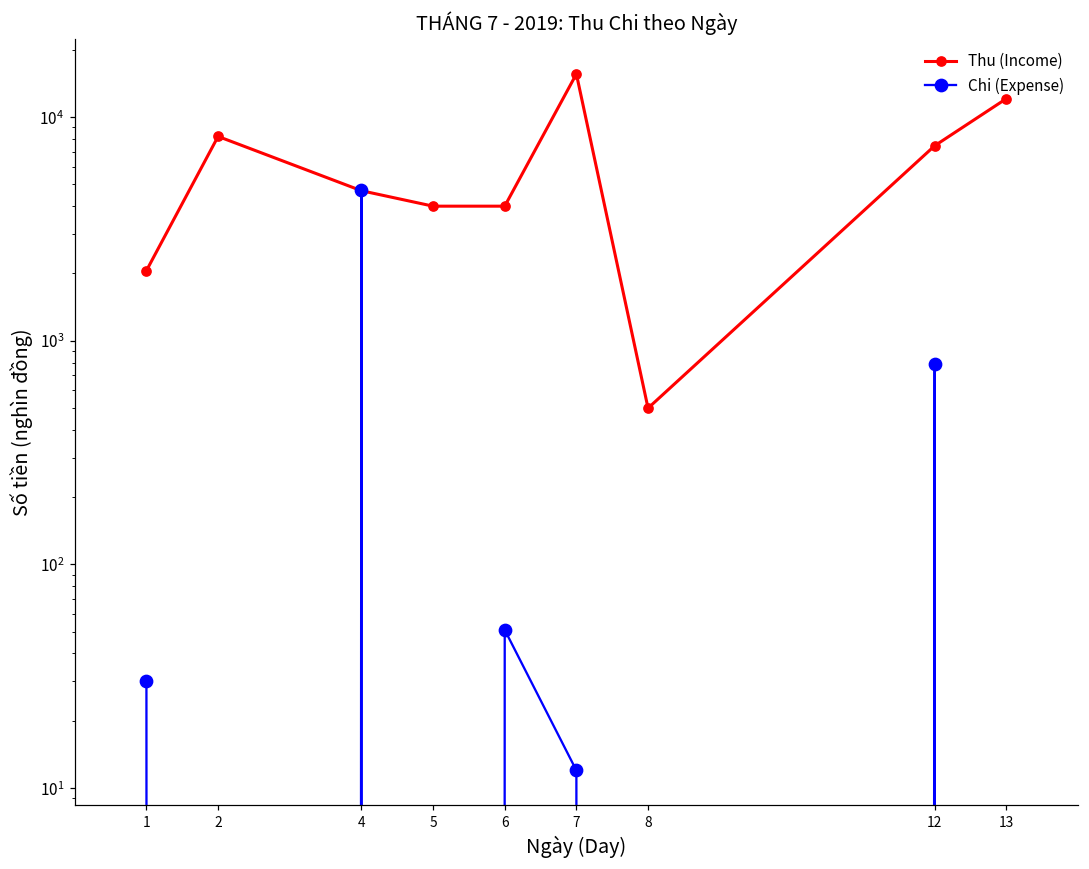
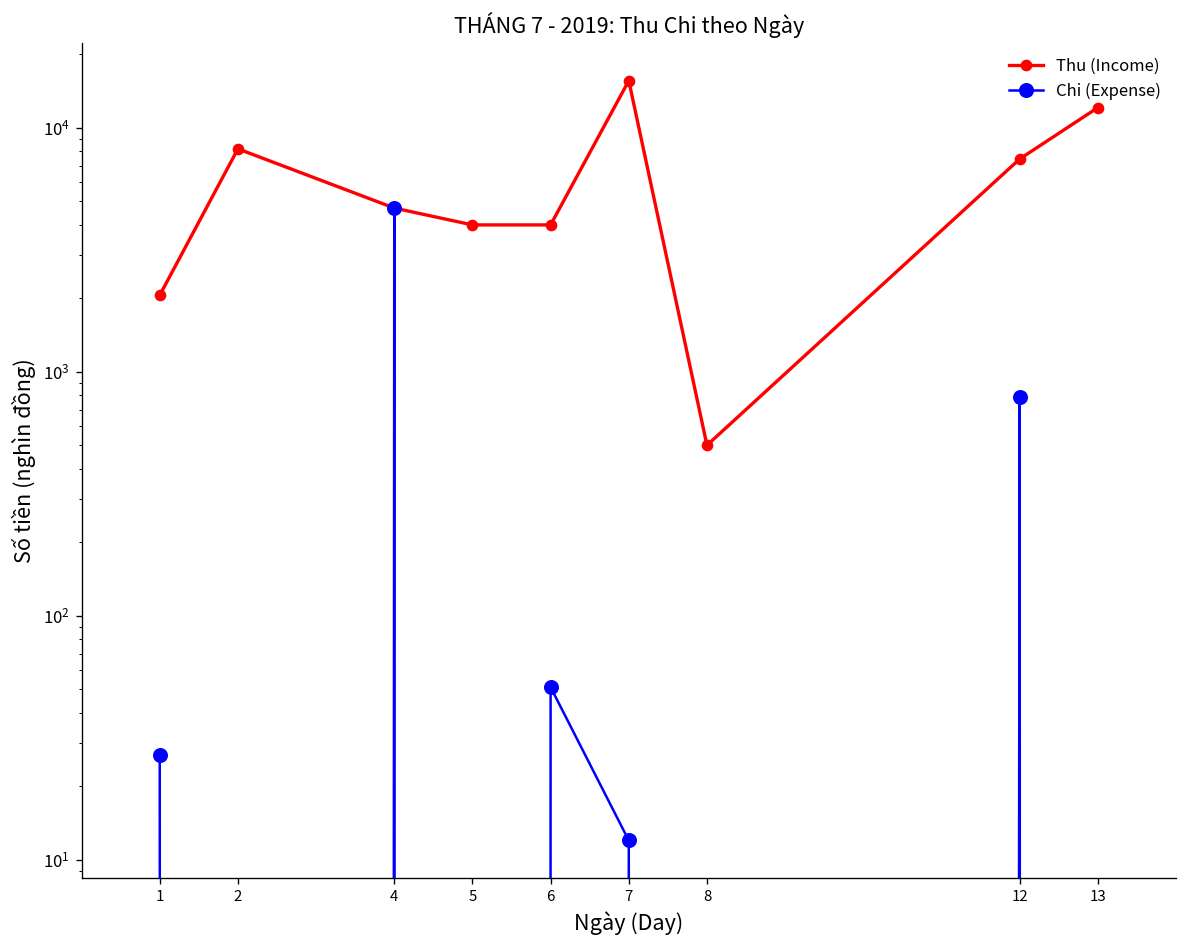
  {
    "Thu (Income)": {
      "1": 2100,
      "2": 8200,
      "5": 4000,
      "6": 4000,
      "7": 16000,
      "8": 500,
      "12": 7500,
      "13": 12000
    },
    "Chi (Expense)": {
-     "1": 30,
+     "1": 27,
      "6": 51,
      "7": 12,
      "12": 790
    }
  }
